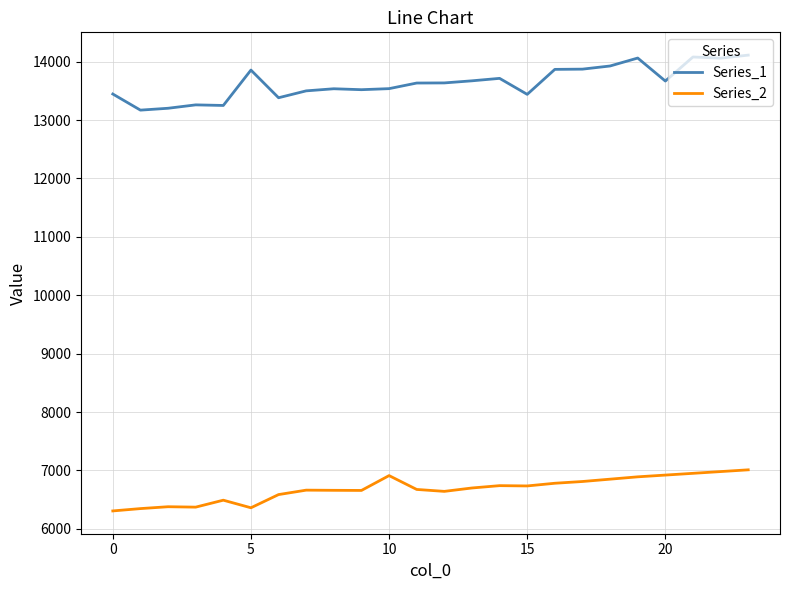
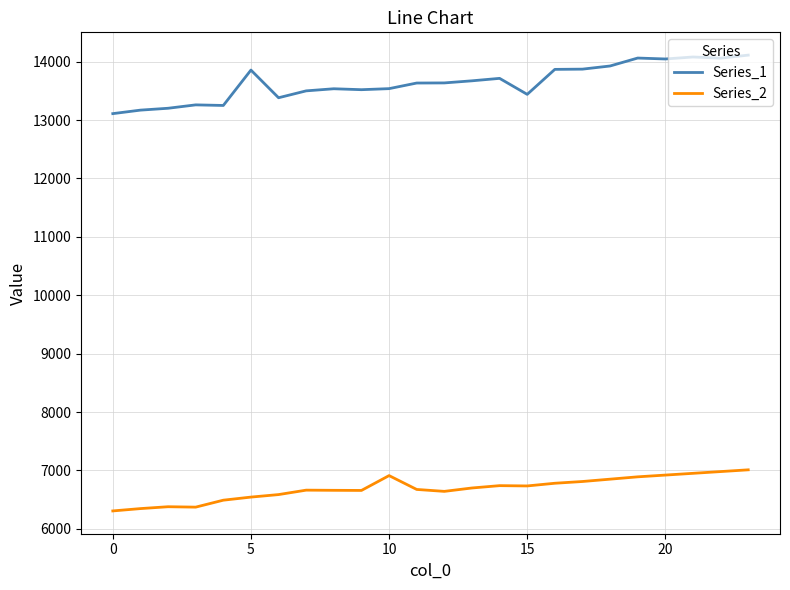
  {
    "Series_1": {
-     "0": 13400,
+     "0": 13100,
      "5": 13900,
      "10": 13500,
      "15": 13400,
-     "20": 13700
+     "20": 14000
    },
    "Series_2": {
      "0": 6300,
-     "5": 6400,
+     "5": 6500,
      "10": 6900,
      "15": 6700,
      "20": 6900
    }
  }
